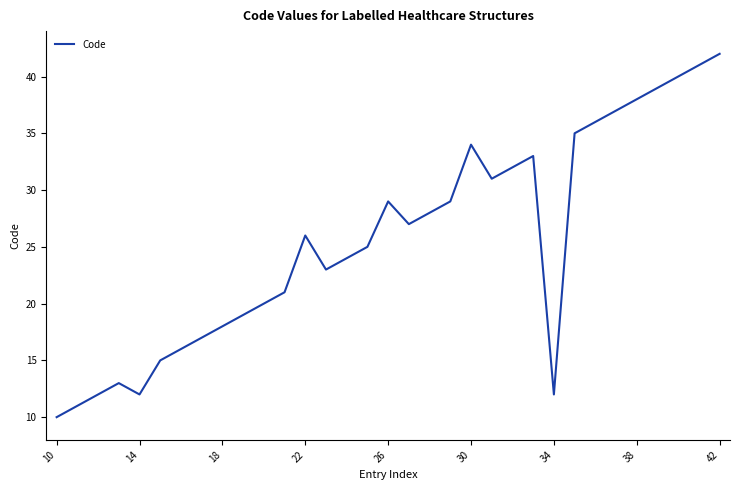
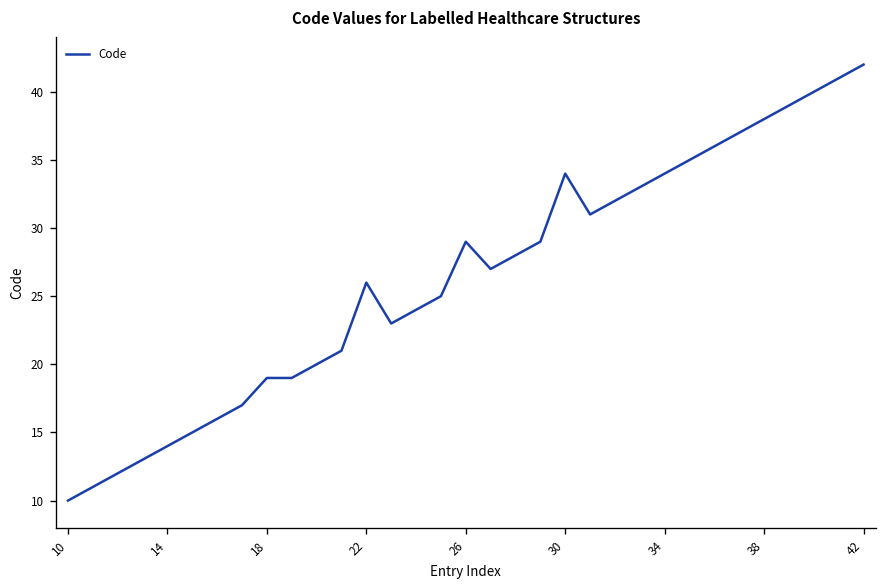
  {
    "10": 10,
-   "14": 12,
-   "18": 18,
+   "14": 14,
+   "18": 19,
    "22": 26,
    "26": 29,
    "30": 34,
-   "34": 12,
+   "34": 34,
    "38": 38,
    "42": 42
  }
